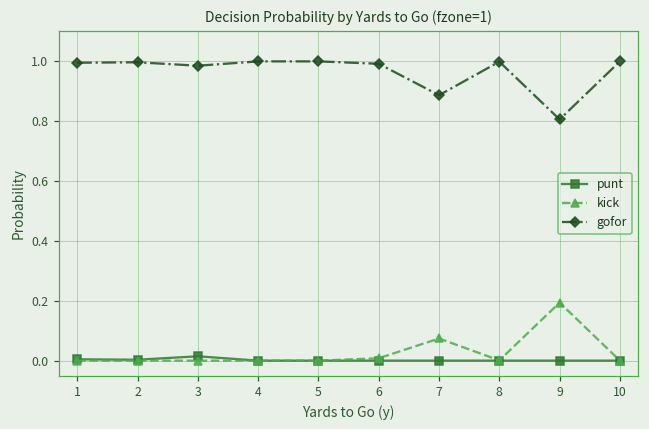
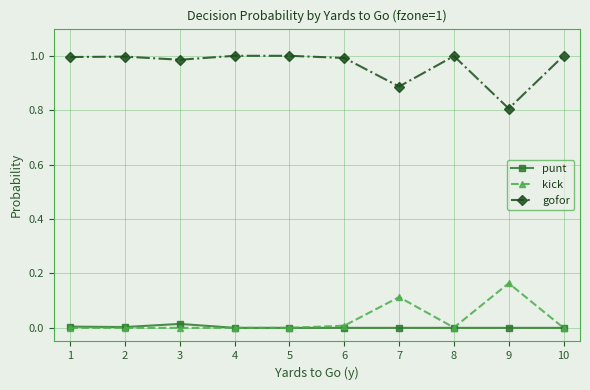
  {
    "kick": {
      "3": 0.00,
-     "7": 0.07,
-     "9": 0.19
+     "7": 0.11,
+     "9": 0.16
    }
  }
